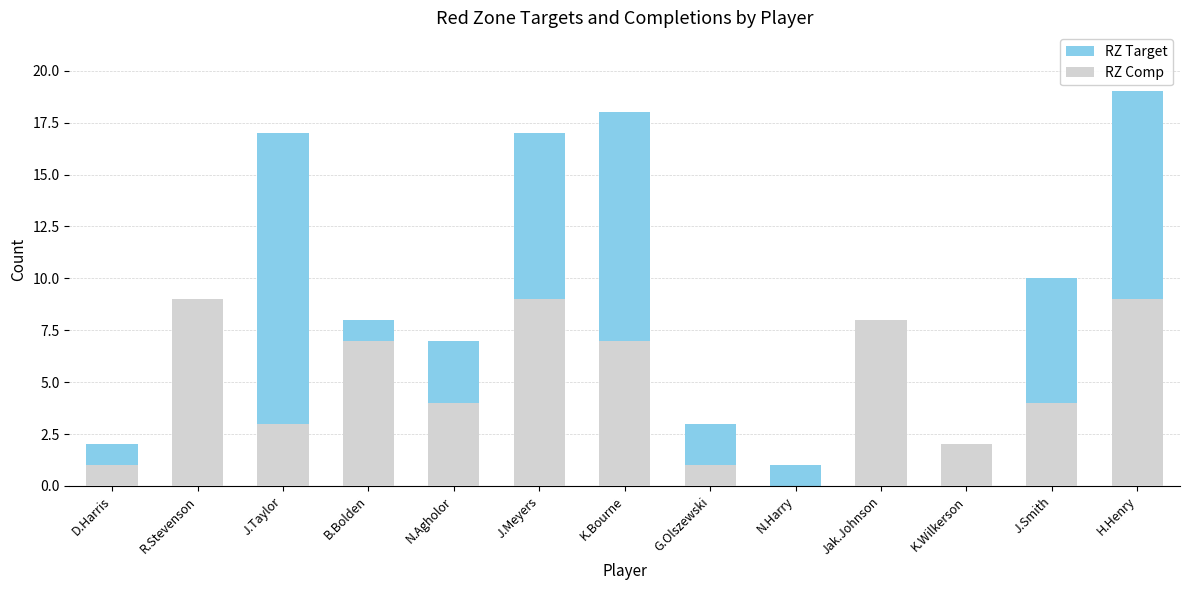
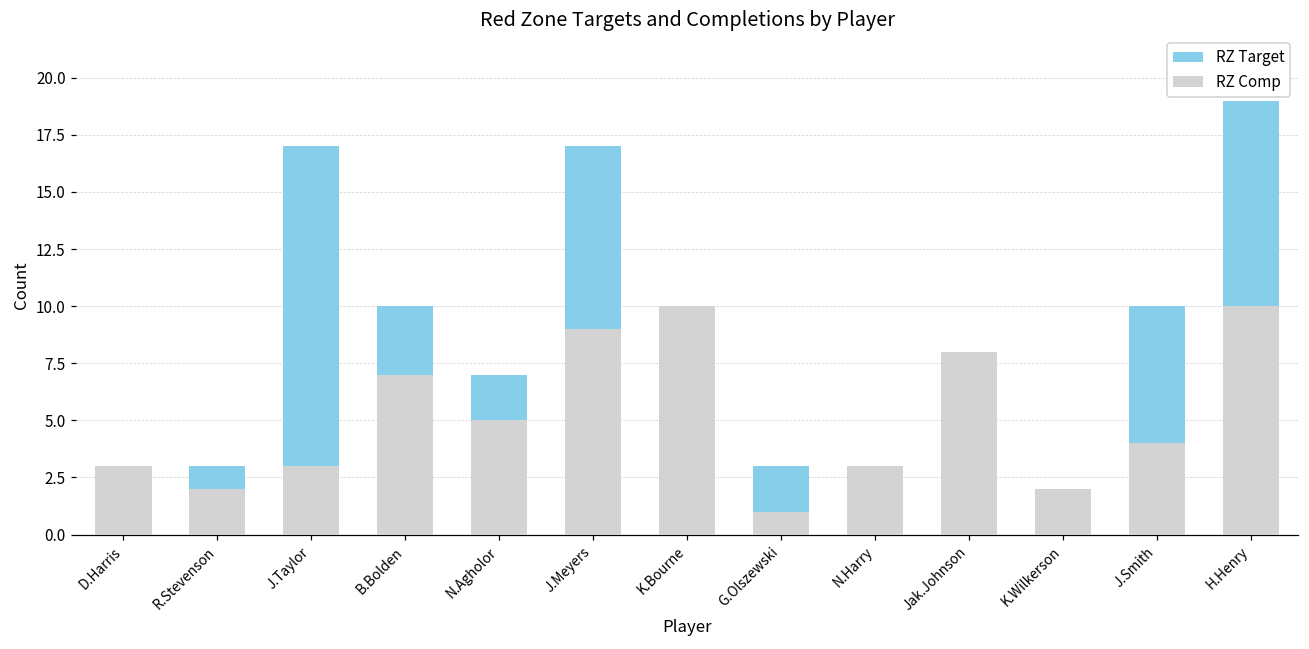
  {
    "RZ Target": {
      "J.Taylor": 17,
-     "B.Bolden": 8,
+     "B.Bolden": 10,
      "N.Agholor": 7,
      "J.Meyers": 17,
-     "K.Bourne": 18,
+     "K.Bourne": 9,
      "G.Olszewski": 3,
      "K.Wilkerson": 2,
      "J.Smith": 10,
      "H.Henry": 19
    },
    "RZ Comp": {
-     "D.Harris": 1,
-     "R.Stevenson": 9,
-     "N.Agholor": 4,
-     "K.Bourne": 7,
-     "N.Harry": 0,
+     "D.Harris": 3,
+     "R.Stevenson": 2,
+     "N.Agholor": 5,
+     "K.Bourne": 10,
+     "N.Harry": 3,
      "Jak.Johnson": 8,
      "K.Wilkerson": 2,
-     "H.Henry": 9
+     "H.Henry": 10
    }
  }
